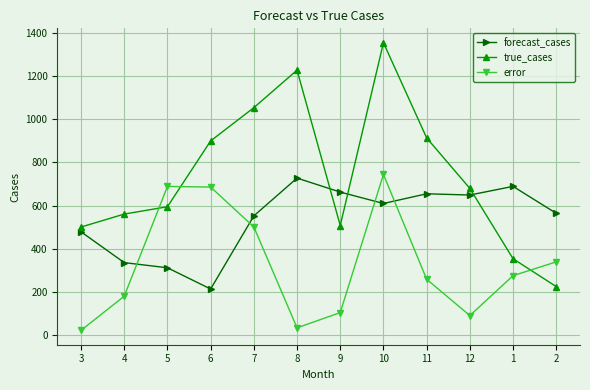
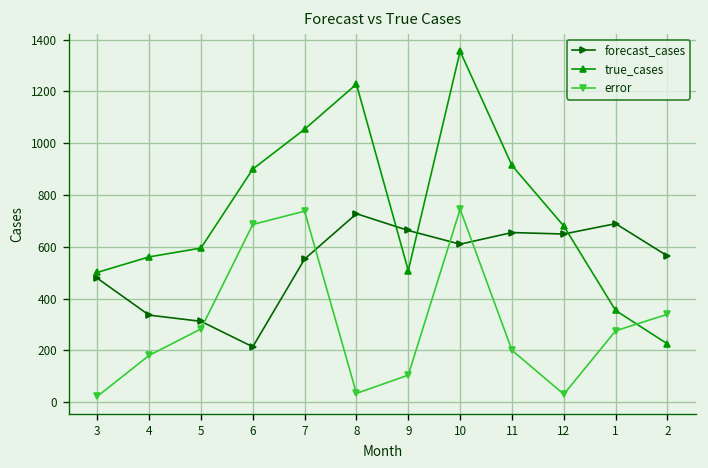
  {
    "error": {
      "3": 20,
      "4": 180,
-     "5": 690,
+     "5": 280,
      "6": 690,
-     "7": 500,
+     "7": 740,
      "8": 30,
      "9": 100,
      "10": 740,
-     "11": 260,
-     "12": 90,
+     "11": 200,
+     "12": 30,
      "1": 280,
      "2": 340
    }
  }
